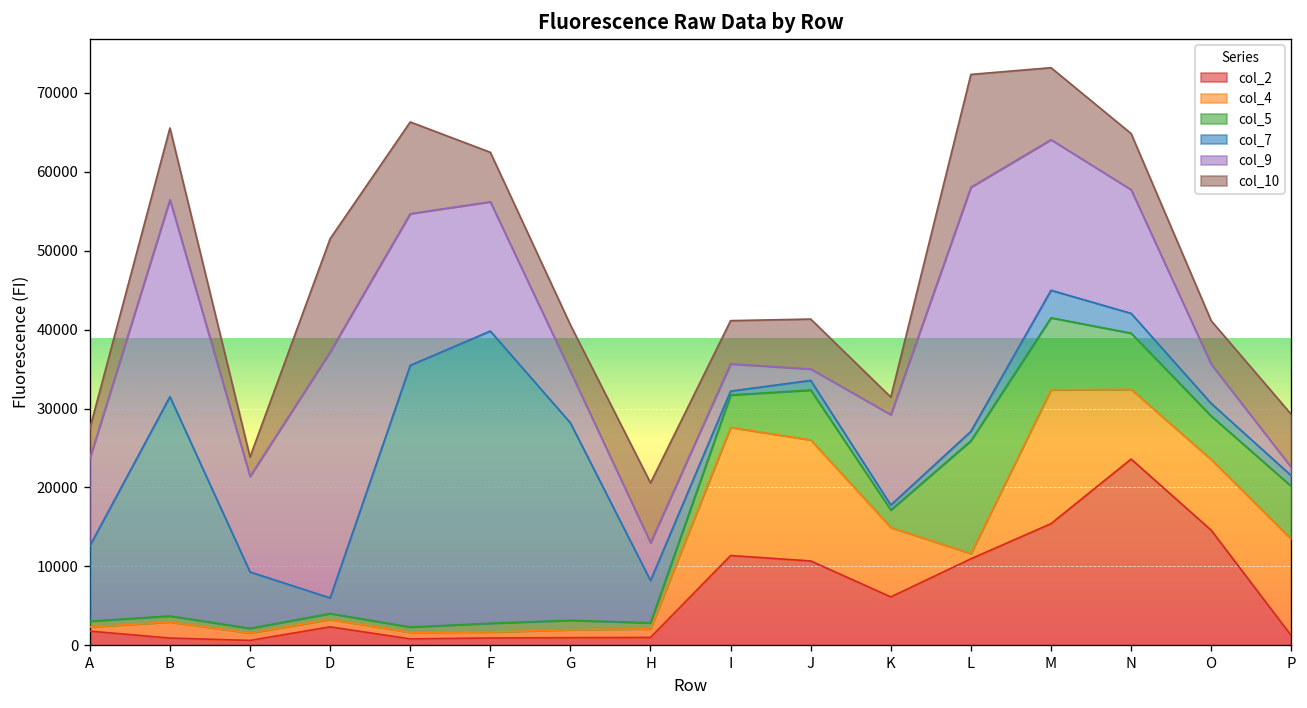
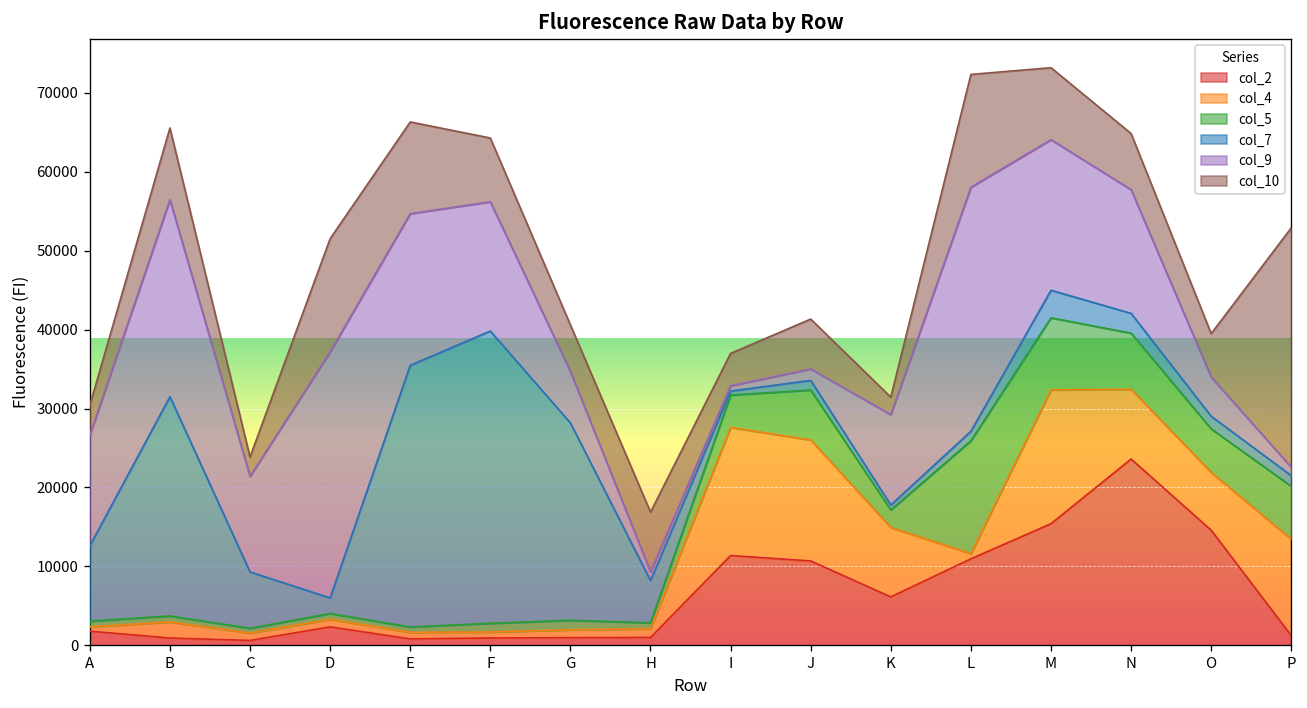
  {
    "col_2": {
      "A": 2000,
      "B": 1000,
      "C": 1000,
      "D": 2000,
      "E": 1000,
      "F": 1000,
      "G": 1000,
      "H": 1000,
      "I": 11000,
      "J": 11000,
      "K": 6000,
      "L": 11000,
      "M": 15000,
      "N": 24000,
      "O": 15000,
      "P": 1000
    },
    "col_4": {
      "A": 1000,
      "B": 2000,
      "C": 1000,
      "D": 1000,
      "E": 1000,
      "F": 1000,
      "G": 1000,
      "H": 1000,
      "I": 16000,
      "J": 15000,
      "K": 9000,
      "L": 1000,
      "M": 17000,
      "N": 9000,
-     "O": 9000,
+     "O": 7000,
      "P": 12000
    },
    "col_5": {
      "A": 1000,
      "B": 1000,
      "C": 1000,
      "D": 1000,
      "E": 1000,
      "F": 1000,
      "G": 1000,
      "H": 1000,
      "I": 4000,
      "J": 6000,
      "K": 2000,
      "L": 14000,
      "M": 9000,
      "N": 7000,
      "O": 6000,
      "P": 7000
    },
    "col_7": {
      "A": 10000,
      "B": 28000,
      "C": 7000,
      "D": 2000,
      "E": 33000,
      "F": 37000,
      "G": 25000,
      "H": 5000,
      "I": 0,
      "J": 1000,
      "K": 1000,
      "L": 1000,
      "M": 3000,
      "N": 3000,
      "O": 2000,
      "P": 1000
    },
    "col_9": {
-     "A": 11000,
+     "A": 14000,
      "B": 25000,
      "C": 12000,
      "D": 31000,
      "E": 19000,
      "F": 16000,
      "G": 7000,
-     "H": 5000,
-     "I": 3000,
+     "H": 1000,
+     "I": 1000,
      "J": 1000,
      "K": 11000,
      "L": 31000,
      "M": 19000,
      "N": 16000,
      "O": 5000,
      "P": 1000
    },
    "col_10": {
      "A": 4000,
      "B": 9000,
      "C": 2000,
      "D": 14000,
      "E": 12000,
-     "F": 6000,
+     "F": 8000,
      "G": 6000,
      "H": 8000,
-     "I": 5000,
+     "I": 4000,
      "J": 6000,
      "K": 2000,
      "L": 14000,
      "M": 9000,
      "N": 7000,
      "O": 6000,
-     "P": 7000
+     "P": 30000
    }
  }
